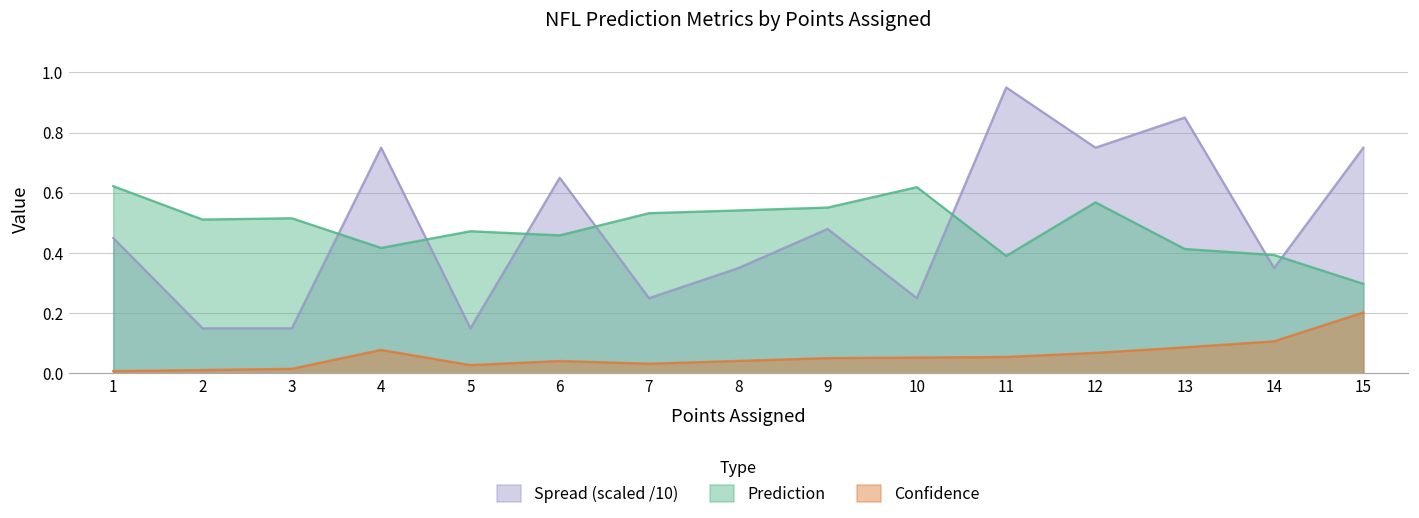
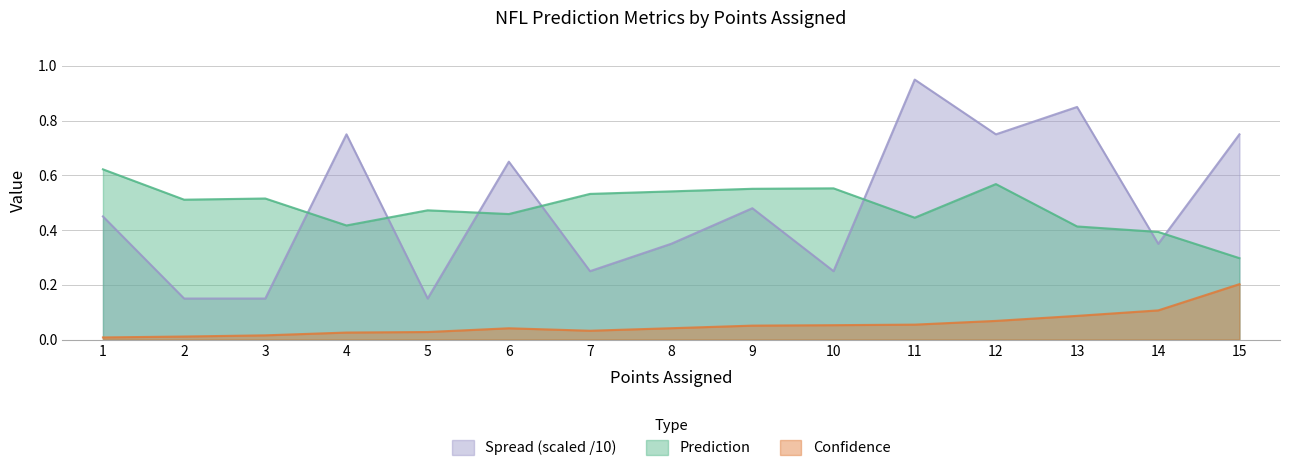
  {
    "Spread (scaled /10)": {
      "1": 0.45,
      "2": 0.15,
      "3": 0.15,
      "4": 0.75,
      "5": 0.15,
      "6": 0.65,
      "7": 0.25,
      "8": 0.35,
      "9": 0.48,
      "10": 0.25,
      "11": 0.95,
      "12": 0.75,
      "13": 0.85,
      "14": 0.35,
      "15": 0.75
    },
    "Prediction": {
      "1": 0.62,
      "2": 0.51,
      "3": 0.52,
      "4": 0.42,
      "5": 0.47,
      "6": 0.46,
      "7": 0.53,
      "8": 0.54,
      "9": 0.55,
-     "10": 0.62,
-     "11": 0.39,
+     "10": 0.55,
+     "11": 0.45,
      "12": 0.57,
      "13": 0.41,
      "14": 0.39,
      "15": 0.30
    },
    "Confidence": {
      "1": 0.01,
      "2": 0.01,
      "3": 0.02,
-     "4": 0.08,
+     "4": 0.03,
      "5": 0.03,
      "6": 0.04,
      "7": 0.03,
      "8": 0.04,
      "9": 0.05,
      "10": 0.05,
      "11": 0.05,
      "12": 0.07,
      "13": 0.09,
      "14": 0.11,
      "15": 0.20
    }
  }
